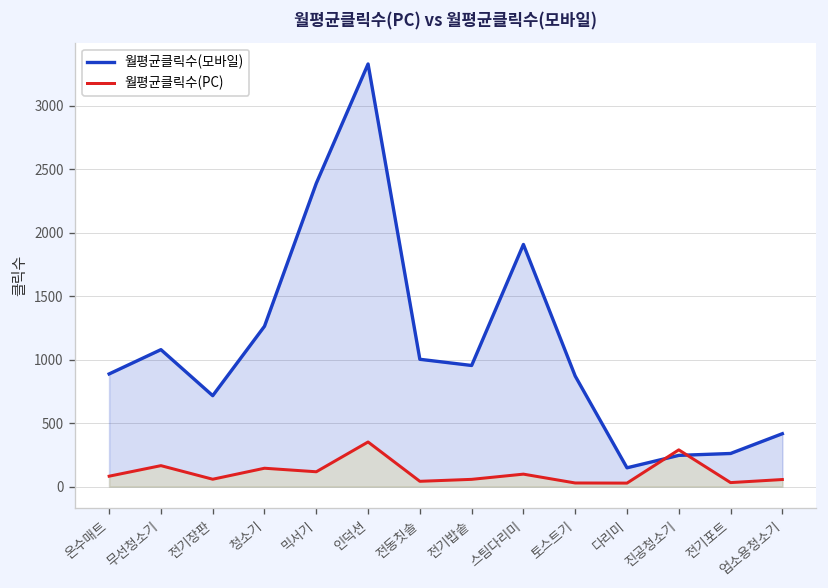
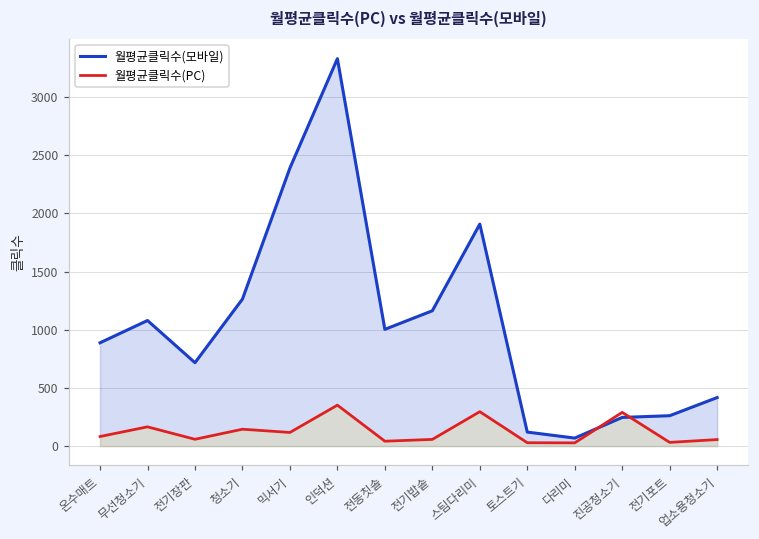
  {
    "월평균클릭수(모바일)": {
      "온수매트": 890,
      "무선청소기": 1080,
      "전기장판": 720,
      "청소기": 1260,
      "믹서기": 2390,
      "인덕션": 3330,
      "전동칫솔": 1000,
-     "전기밥솥": 950,
+     "전기밥솥": 1160,
      "스팀다리미": 1910,
-     "토스트기": 870,
-     "다리미": 150,
+     "토스트기": 120,
+     "다리미": 70,
      "진공청소기": 250,
      "전기포트": 260,
      "업소용청소기": 420
    },
    "월평균클릭수(PC)": {
      "온수매트": 80,
      "무선청소기": 160,
      "전기장판": 60,
      "청소기": 140,
      "믹서기": 120,
      "인덕션": 350,
      "전동칫솔": 40,
      "전기밥솥": 60,
-     "스팀다리미": 100,
+     "스팀다리미": 300,
      "토스트기": 30,
      "다리미": 30,
      "진공청소기": 290,
      "전기포트": 30,
      "업소용청소기": 60
    }
  }
